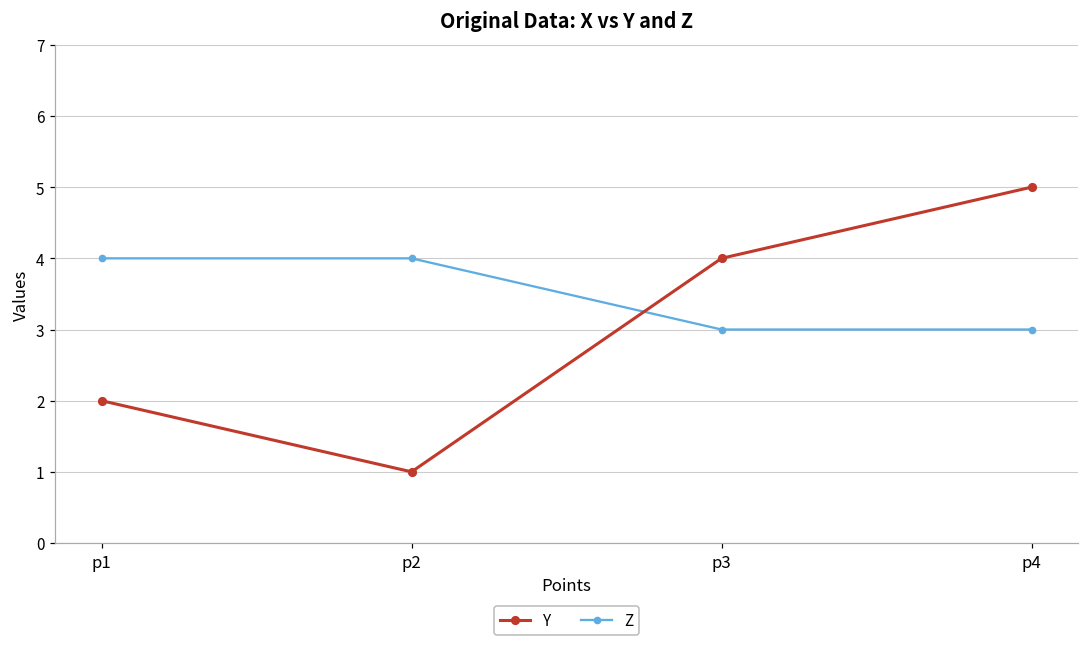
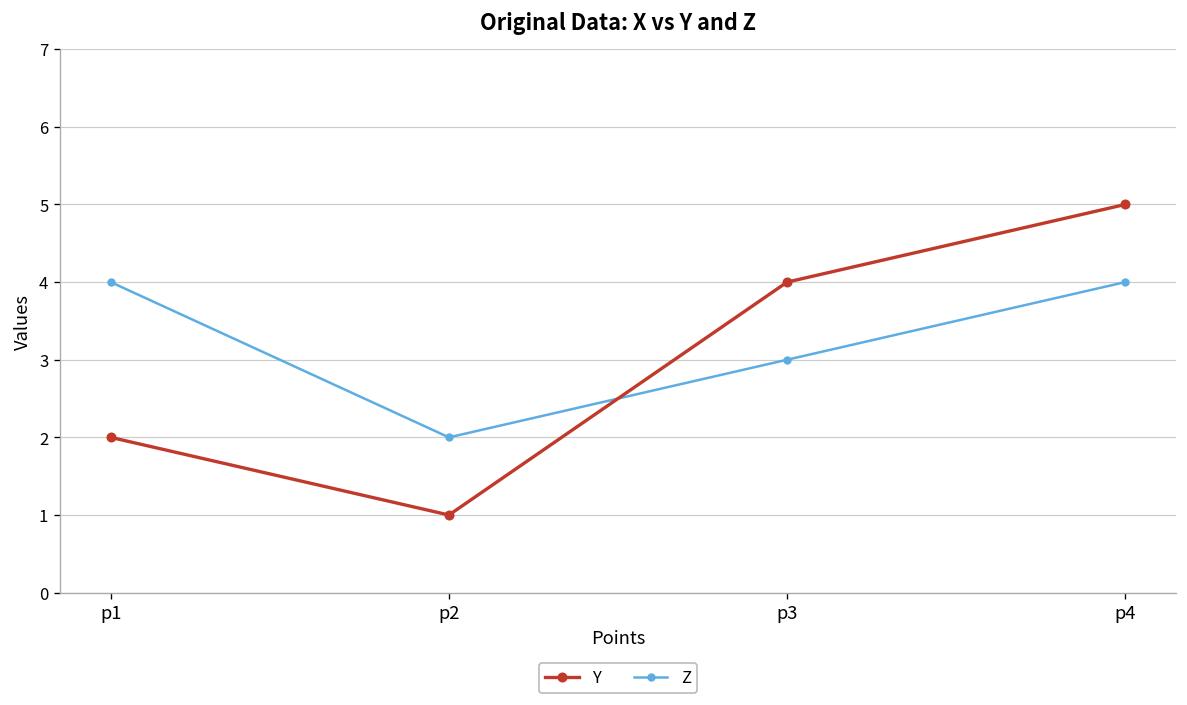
  {
    "Y": {
      "p1": 2,
      "p2": 1,
      "p3": 4,
      "p4": 5
    },
    "Z": {
      "p1": 4,
-     "p2": 4,
+     "p2": 2,
      "p3": 3,
-     "p4": 3
+     "p4": 4
    }
  }
